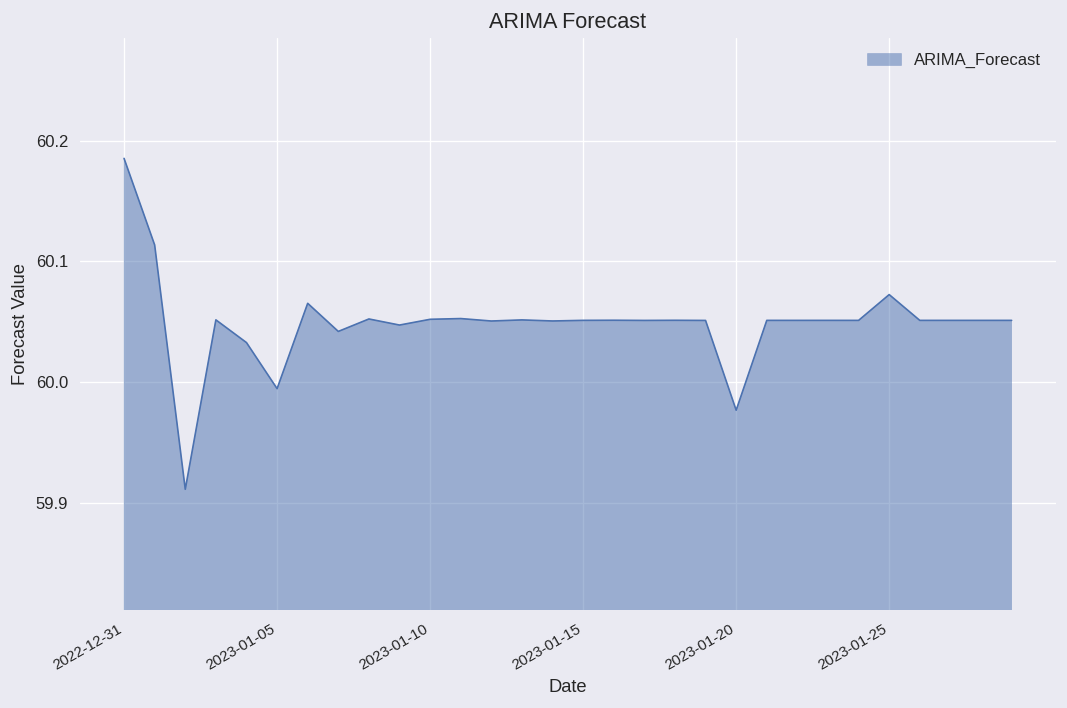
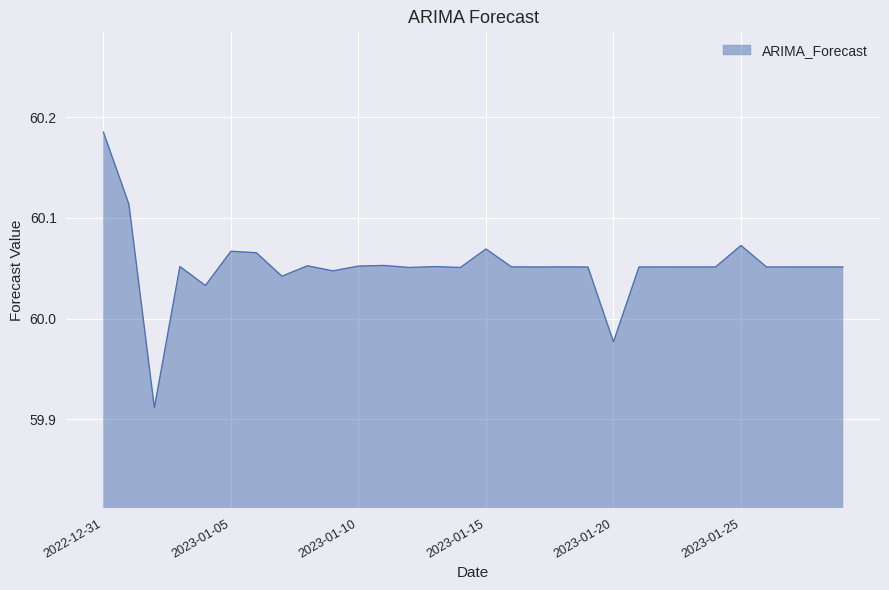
  {
    "2022-12-31": 60.185,
-   "2023-01-05": 59.995,
+   "2023-01-05": 60.067,
    "2023-01-10": 60.052,
-   "2023-01-15": 60.051,
+   "2023-01-15": 60.069,
    "2023-01-20": 59.977,
    "2023-01-25": 60.073
  }
